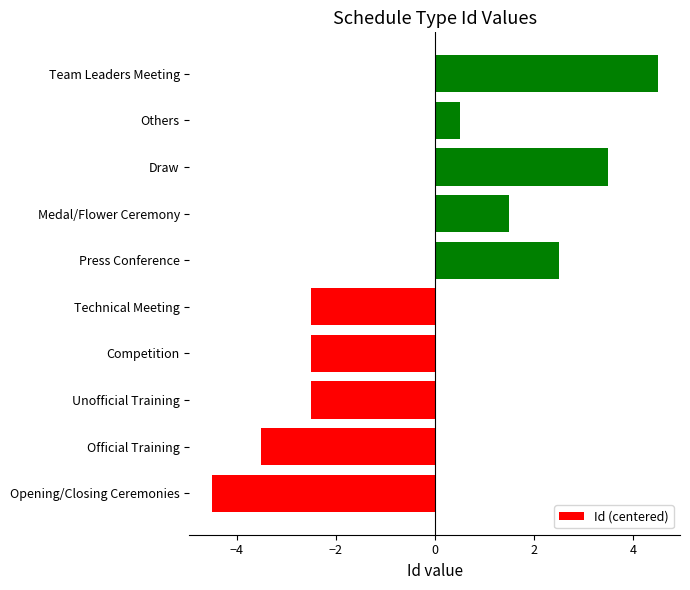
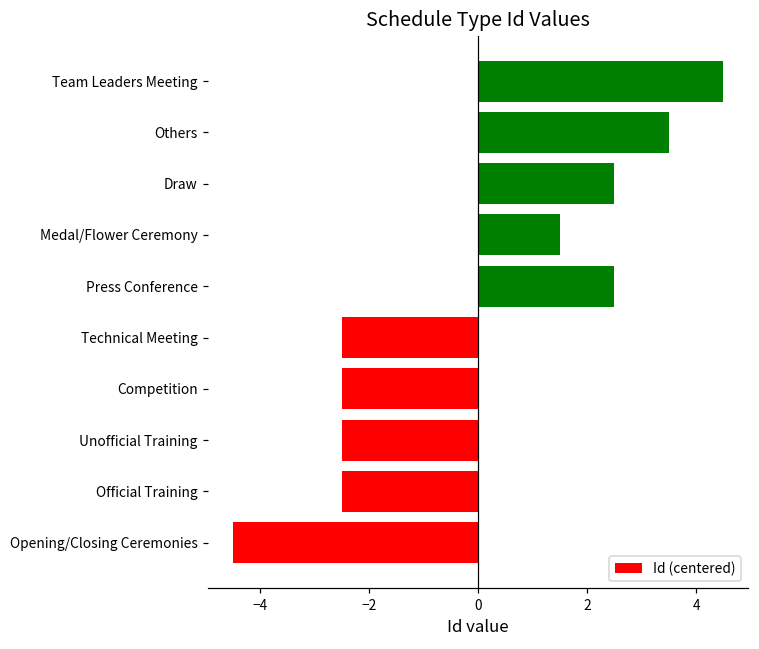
  {
    "Team Leaders Meeting": 4.5,
-   "Others": 0.5,
-   "Draw": 3.5,
+   "Others": 3.5,
+   "Draw": 2.5,
    "Medal/Flower Ceremony": 1.5,
    "Press Conference": 2.5,
    "Technical Meeting": -2.5,
    "Competition": -2.5,
    "Unofficial Training": -2.5,
-   "Official Training": -3.5,
+   "Official Training": -2.5,
    "Opening/Closing Ceremonies": -4.5
  }
